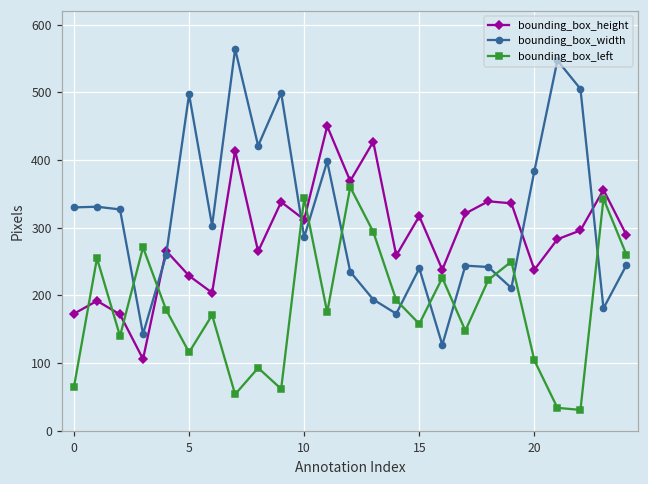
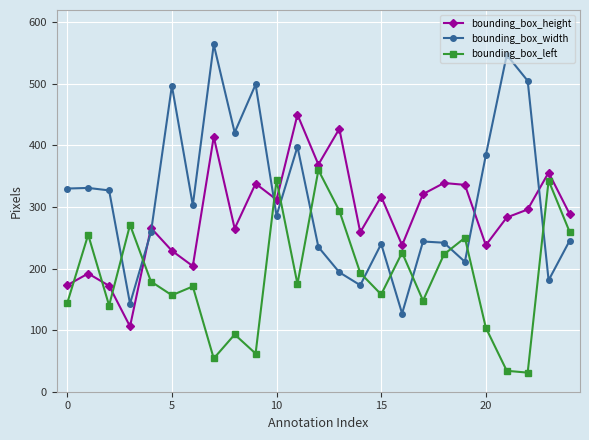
  {
    "bounding_box_height": {
      "0": 170,
      "5": 230,
      "10": 310,
      "15": 320,
      "20": 240
    },
    "bounding_box_width": {
      "0": 330,
      "5": 500,
      "10": 290,
      "15": 240,
      "20": 380
    },
    "bounding_box_left": {
-     "0": 70,
-     "5": 120,
+     "0": 140,
+     "5": 160,
      "10": 340,
      "15": 160,
      "20": 100
    }
  }
